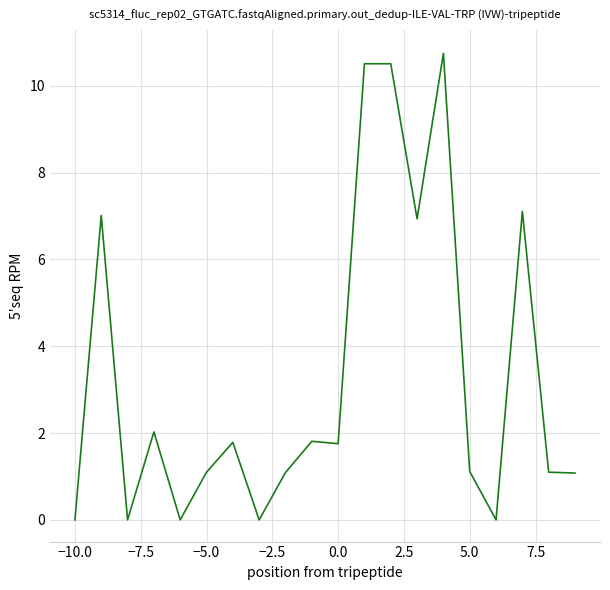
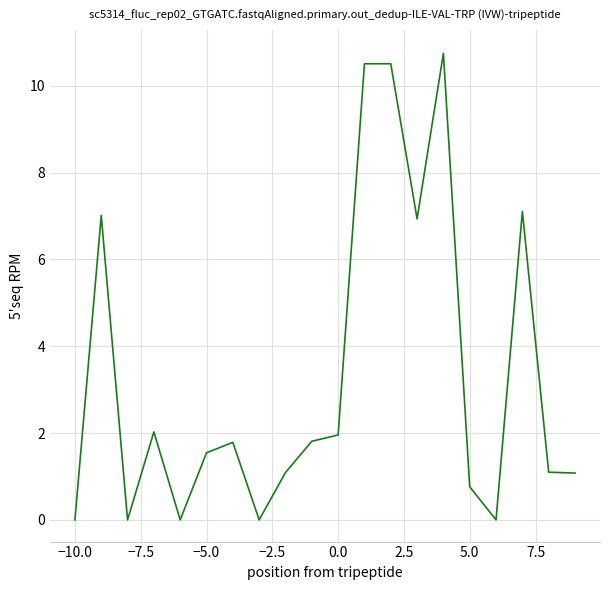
  {
    "−10.0": 0.0,
-   "−5.0": 1.1,
-   "0.0": 1.8,
-   "5.0": 1.1
+   "−5.0": 1.5,
+   "0.0": 2.0,
+   "5.0": 0.8
  }
